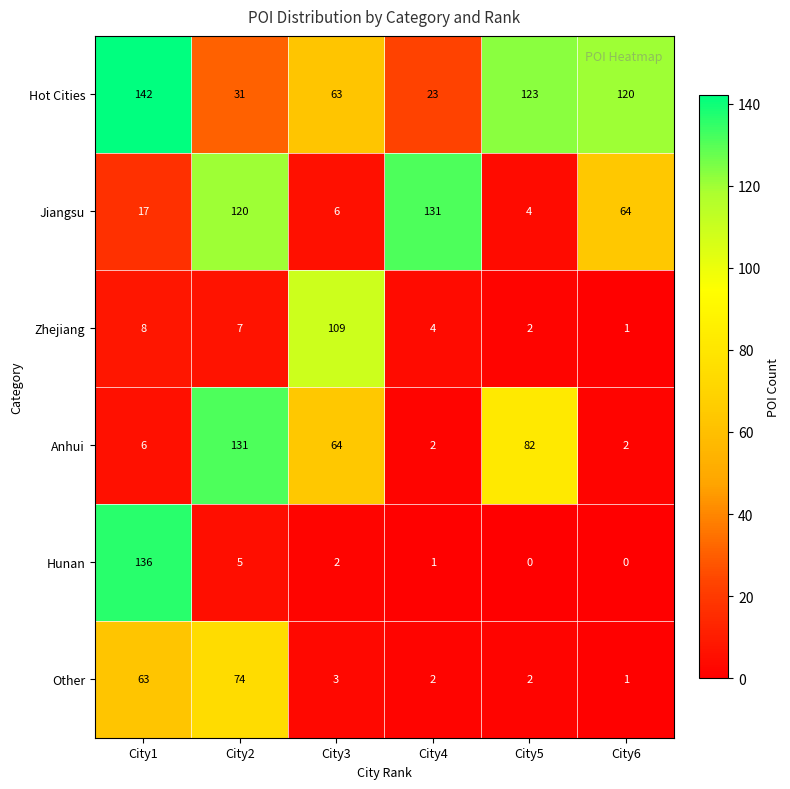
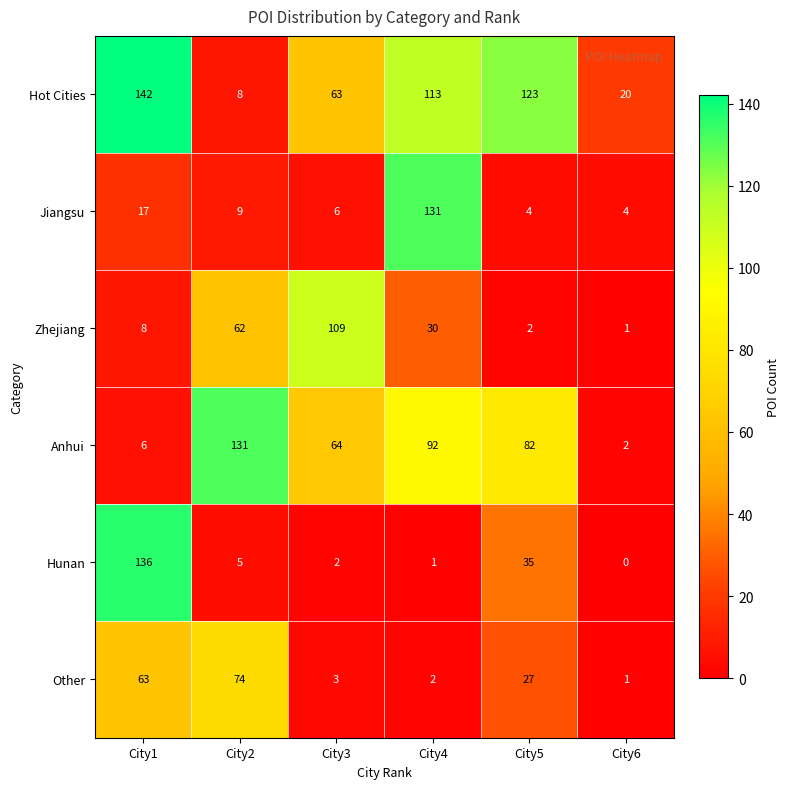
  {
    "Hot Cities": {
      "City1": 142,
-     "City2": 31,
+     "City2": 8,
      "City3": 63,
-     "City4": 23,
+     "City4": 113,
      "City5": 123,
-     "City6": 120
+     "City6": 20
    },
    "Jiangsu": {
      "City1": 17,
-     "City2": 120,
+     "City2": 9,
      "City3": 6,
      "City4": 131,
      "City5": 4,
-     "City6": 64
+     "City6": 4
    },
    "Zhejiang": {
      "City1": 8,
-     "City2": 7,
+     "City2": 62,
      "City3": 109,
-     "City4": 4,
+     "City4": 30,
      "City5": 2,
      "City6": 1
    },
    "Anhui": {
      "City1": 6,
      "City2": 131,
      "City3": 64,
-     "City4": 2,
+     "City4": 92,
      "City5": 82,
      "City6": 2
    },
    "Hunan": {
      "City1": 136,
      "City2": 5,
      "City3": 2,
      "City4": 1,
-     "City5": 0,
+     "City5": 35,
      "City6": 0
    },
    "Other": {
      "City1": 63,
      "City2": 74,
      "City3": 3,
      "City4": 2,
-     "City5": 2,
+     "City5": 27,
      "City6": 1
    }
  }
